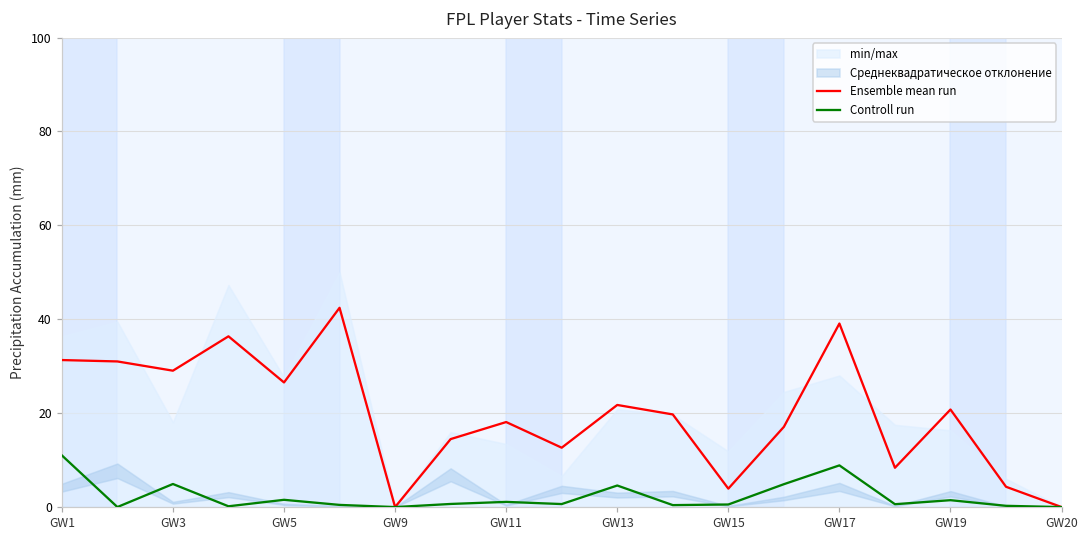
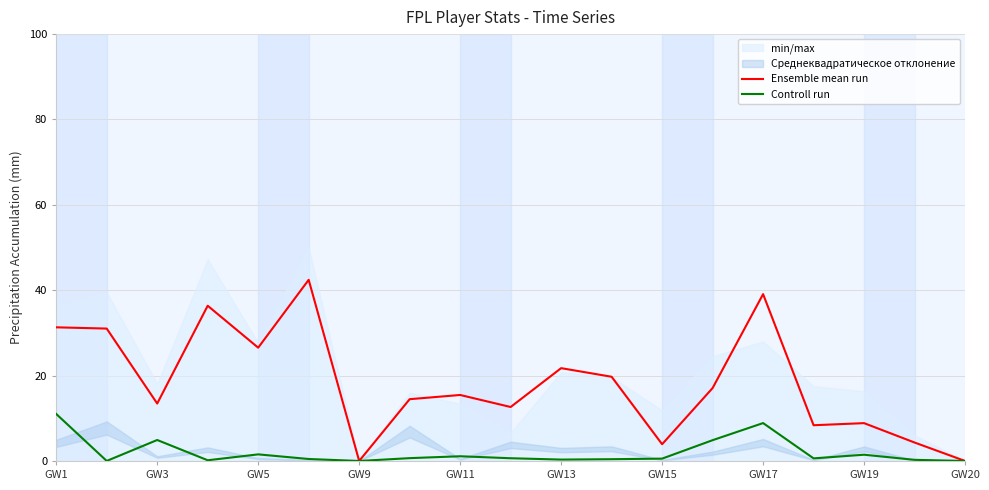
  {
    "Ensemble mean run": {
      "GW1": 31,
-     "GW3": 29,
+     "GW3": 13,
      "GW5": 27,
-     "GW11": 18,
+     "GW11": 15,
      "GW13": 22,
      "GW15": 4,
      "GW17": 39,
-     "GW19": 21
+     "GW19": 9
    },
    "Controll run": {
      "GW1": 11,
      "GW3": 5,
      "GW5": 2,
      "GW11": 1,
-     "GW13": 5,
+     "GW13": 0,
      "GW17": 9,
      "GW19": 1
    }
  }
